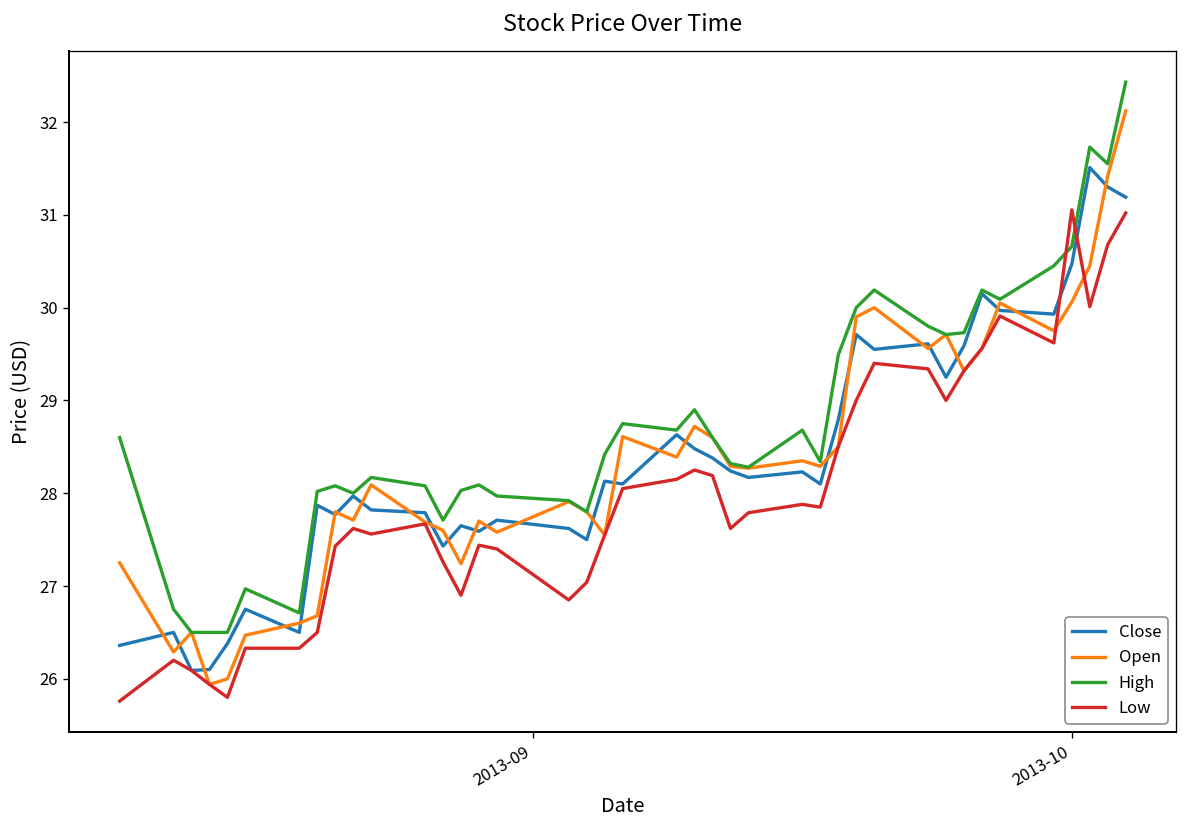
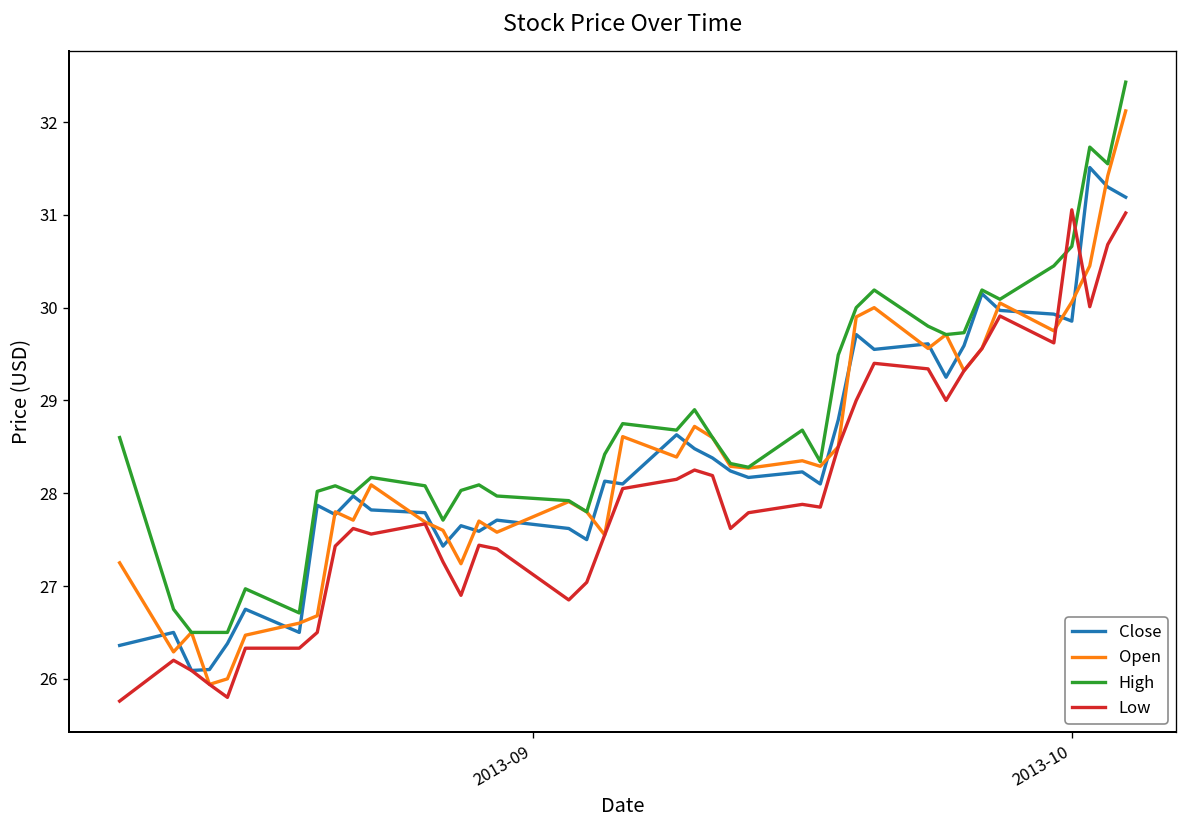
  {
    "Close": {
-     "2013-10": 30.5
+     "2013-10": 29.9
    },
    "Open": {
      "2013-10": 30.1
    },
    "High": {
      "2013-10": 30.7
    },
    "Low": {
      "2013-10": 31.1
    }
  }
